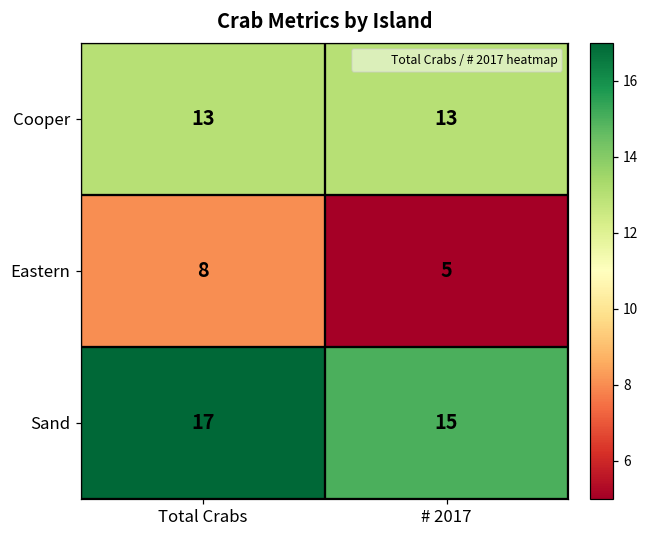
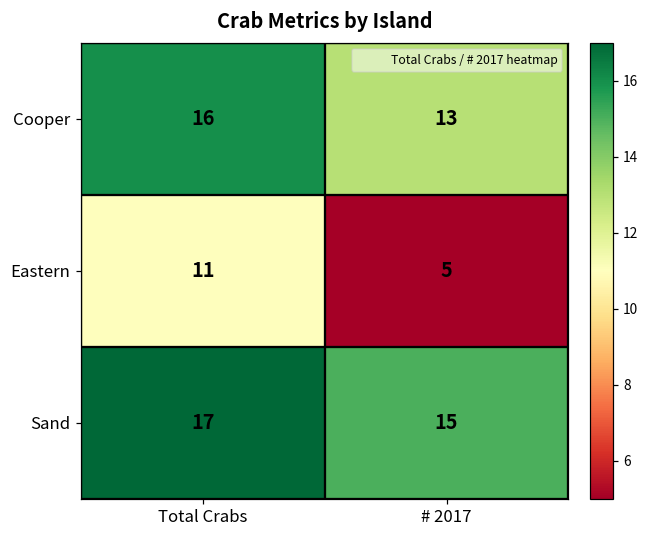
  {
    "Cooper": {
-     "Total Crabs": 13,
+     "Total Crabs": 16,
      "# 2017": 13
    },
    "Eastern": {
-     "Total Crabs": 8,
+     "Total Crabs": 11,
      "# 2017": 5
    },
    "Sand": {
      "Total Crabs": 17,
      "# 2017": 15
    }
  }
